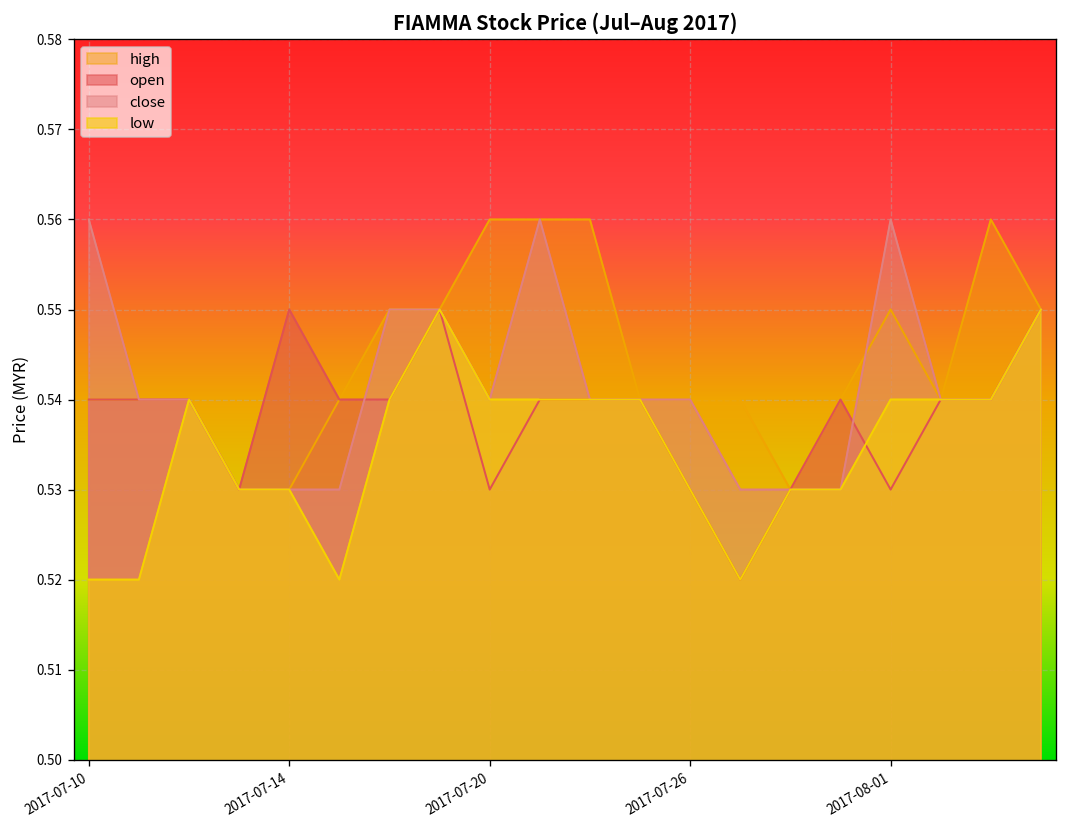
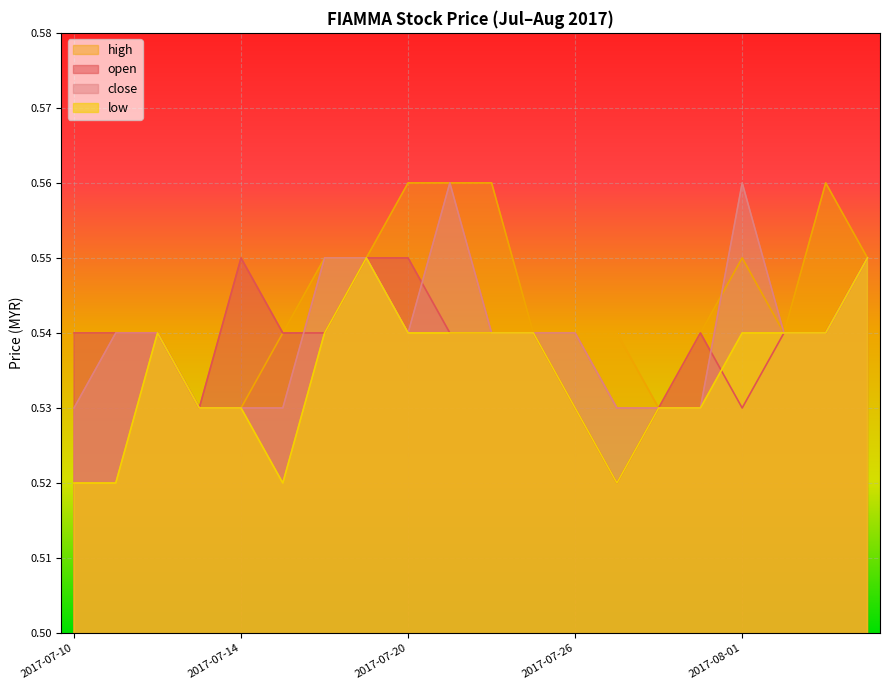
  {
    "open": {
      "2017-07-14": 0.55,
-     "2017-07-20": 0.53,
+     "2017-07-20": 0.55,
      "2017-08-01": 0.53
    },
    "close": {
-     "2017-07-10": 0.56,
+     "2017-07-10": 0.53,
      "2017-08-01": 0.56
    }
  }
